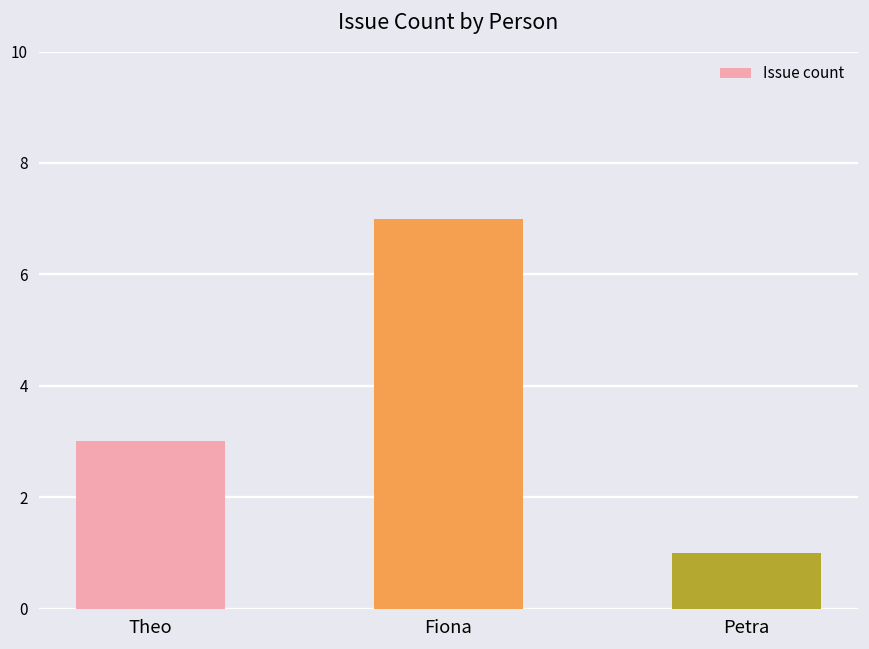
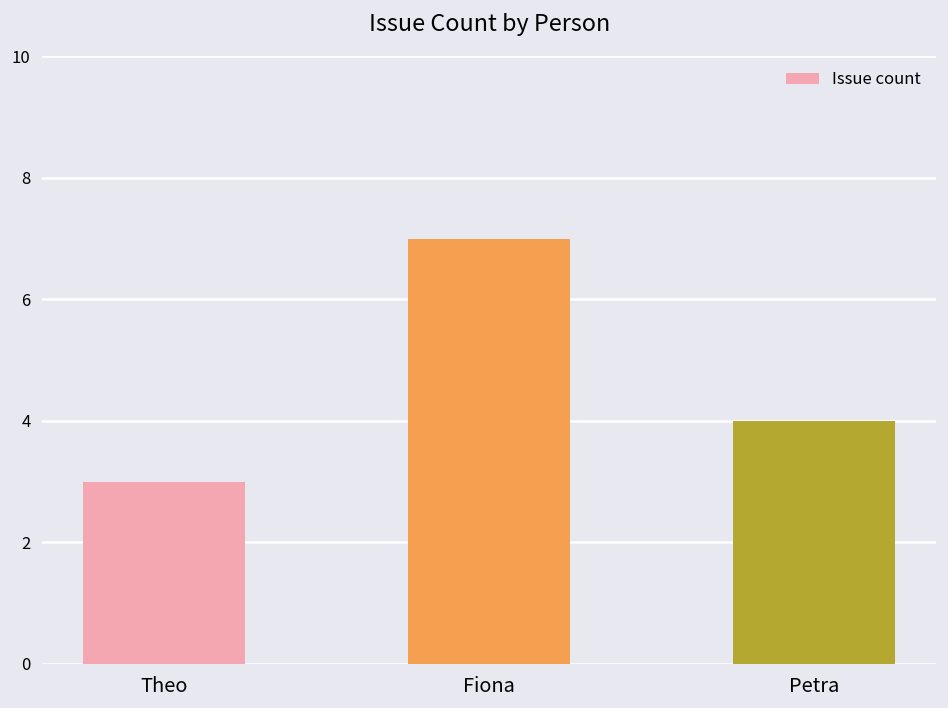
  {
    "Theo": 3,
    "Fiona": 7,
-   "Petra": 1
+   "Petra": 4
  }
